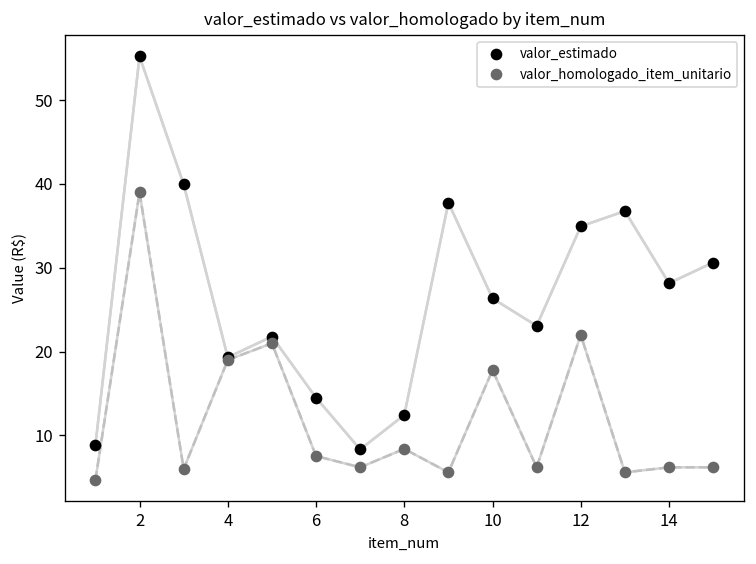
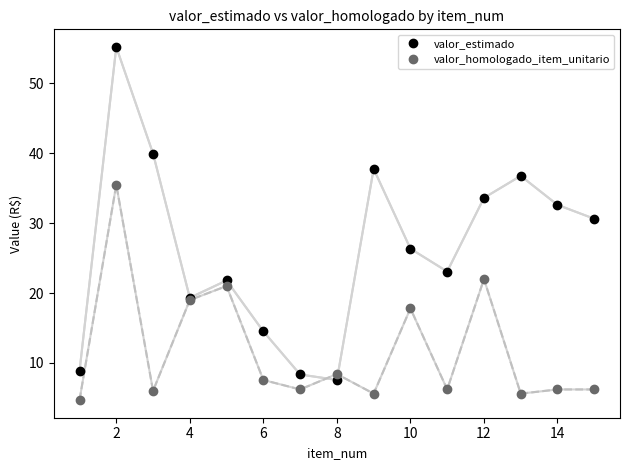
  {
    "valor_estimado": {
      "2": 55,
      "6": 15,
-     "8": 12,
+     "8": 8,
      "10": 26,
-     "12": 35,
-     "14": 28
+     "12": 34,
+     "14": 33
    },
    "valor_homologado_item_unitario": {
-     "2": 39,
+     "2": 36,
      "6": 8,
      "8": 8,
      "10": 18,
      "12": 22,
      "14": 6
    }
  }
